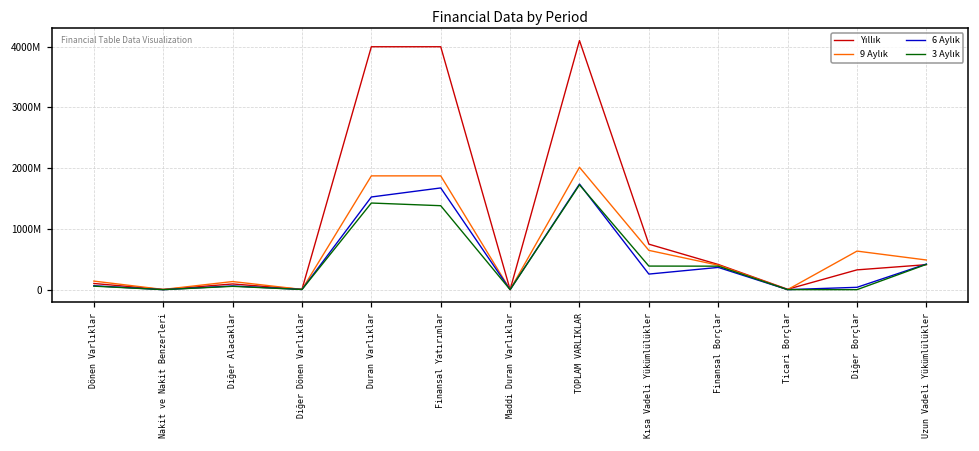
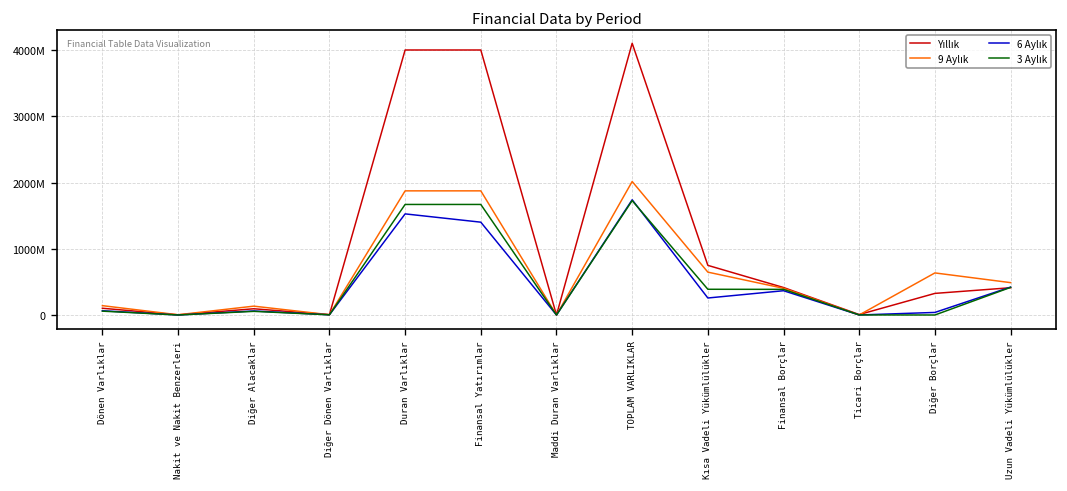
  {
    "Yıllık": {
      "Duran Varlıklar": 4000000000,
      "Finansal Yatırımlar": 4000000000,
      "TOPLAM VARLIKLAR": 4100000000,
      "Kısa Vadeli Yükümlülükler": 700000000,
      "Diğer Borçlar": 300000000
    },
    "9 Aylık": {
      "Duran Varlıklar": 1900000000,
      "Finansal Yatırımlar": 1900000000,
      "TOPLAM VARLIKLAR": 2000000000,
      "Kısa Vadeli Yükümlülükler": 600000000,
      "Diğer Borçlar": 600000000,
      "Uzun Vadeli Yükümlülükler": 500000000
    },
    "6 Aylık": {
      "Duran Varlıklar": 1500000000,
-     "Finansal Yatırımlar": 1700000000,
+     "Finansal Yatırımlar": 1400000000,
      "Kısa Vadeli Yükümlülükler": 300000000
    },
    "3 Aylık": {
-     "Duran Varlıklar": 1400000000,
-     "Finansal Yatırımlar": 1400000000,
+     "Duran Varlıklar": 1700000000,
+     "Finansal Yatırımlar": 1700000000,
      "Kısa Vadeli Yükümlülükler": 400000000
    }
  }
